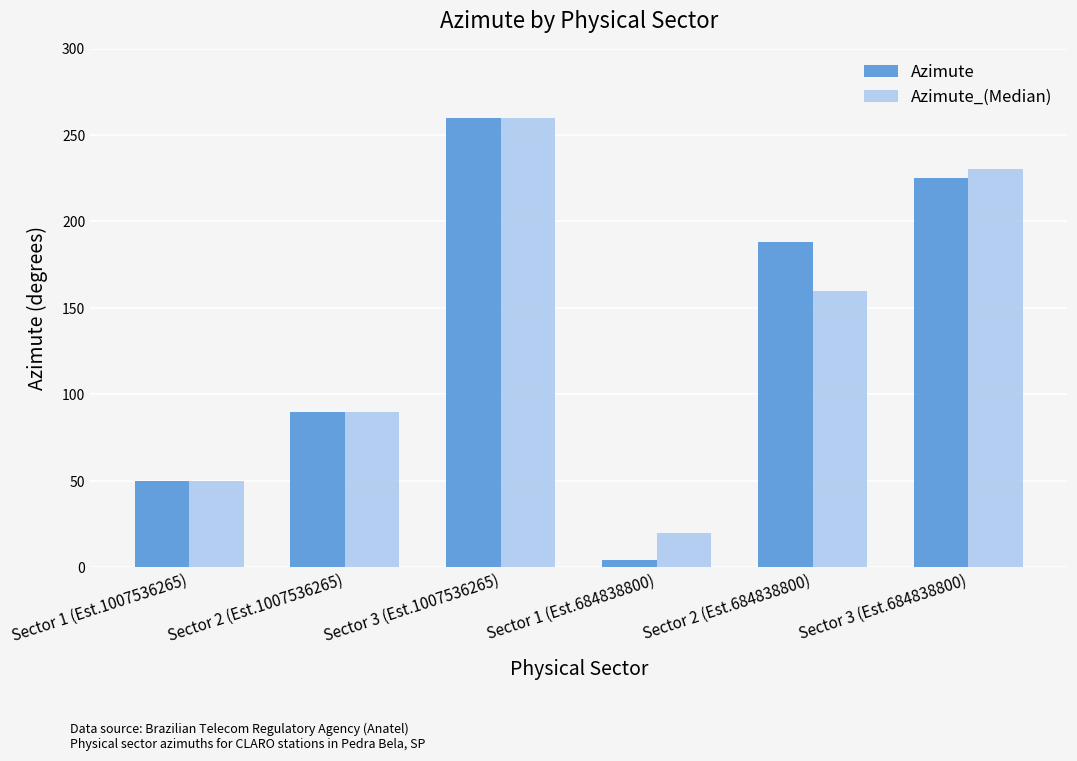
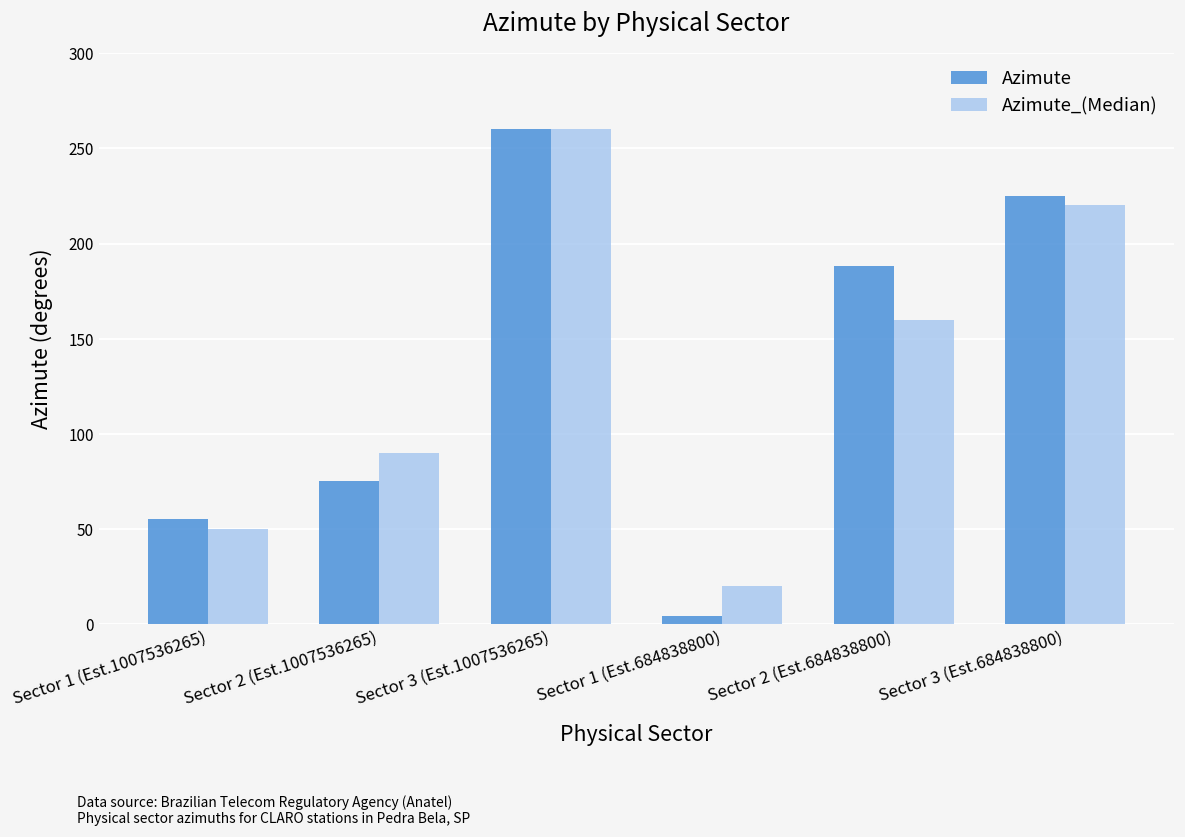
  {
    "Azimute": {
-     "Sector 1 (Est.1007536265)": 50,
-     "Sector 2 (Est.1007536265)": 90,
+     "Sector 1 (Est.1007536265)": 55,
+     "Sector 2 (Est.1007536265)": 75,
      "Sector 3 (Est.1007536265)": 260,
      "Sector 1 (Est.684838800)": 4,
      "Sector 2 (Est.684838800)": 188,
      "Sector 3 (Est.684838800)": 225
    },
    "Azimute_(Median)": {
      "Sector 1 (Est.1007536265)": 50,
      "Sector 2 (Est.1007536265)": 90,
      "Sector 3 (Est.1007536265)": 260,
      "Sector 1 (Est.684838800)": 20,
      "Sector 2 (Est.684838800)": 160,
-     "Sector 3 (Est.684838800)": 231
+     "Sector 3 (Est.684838800)": 220
    }
  }
